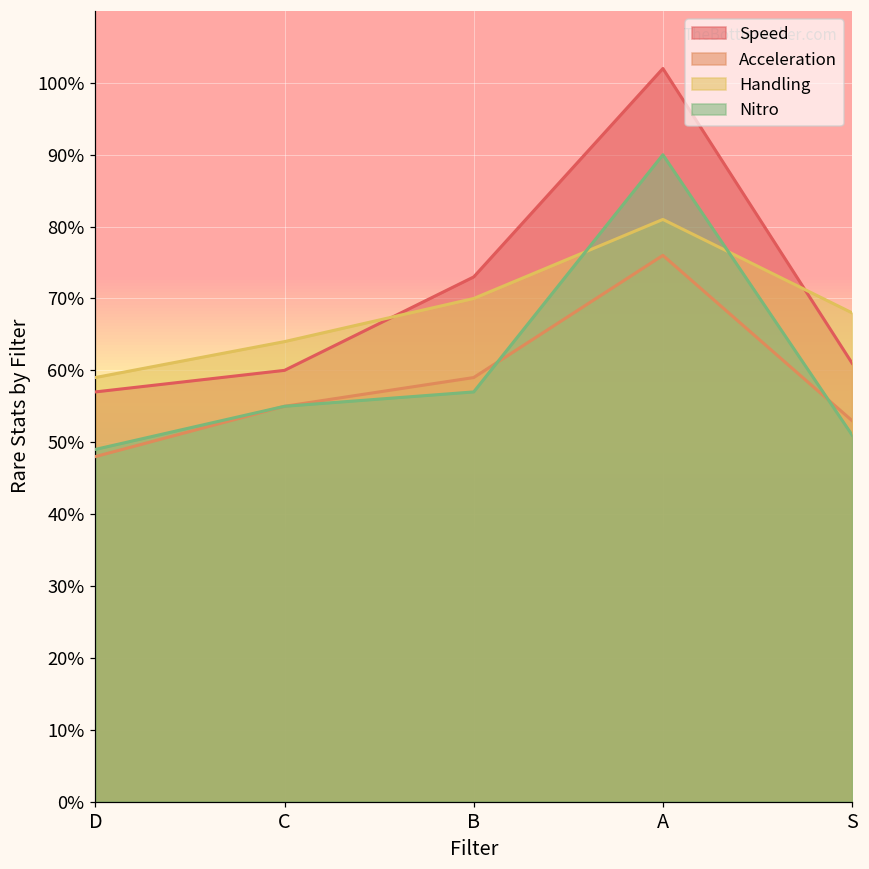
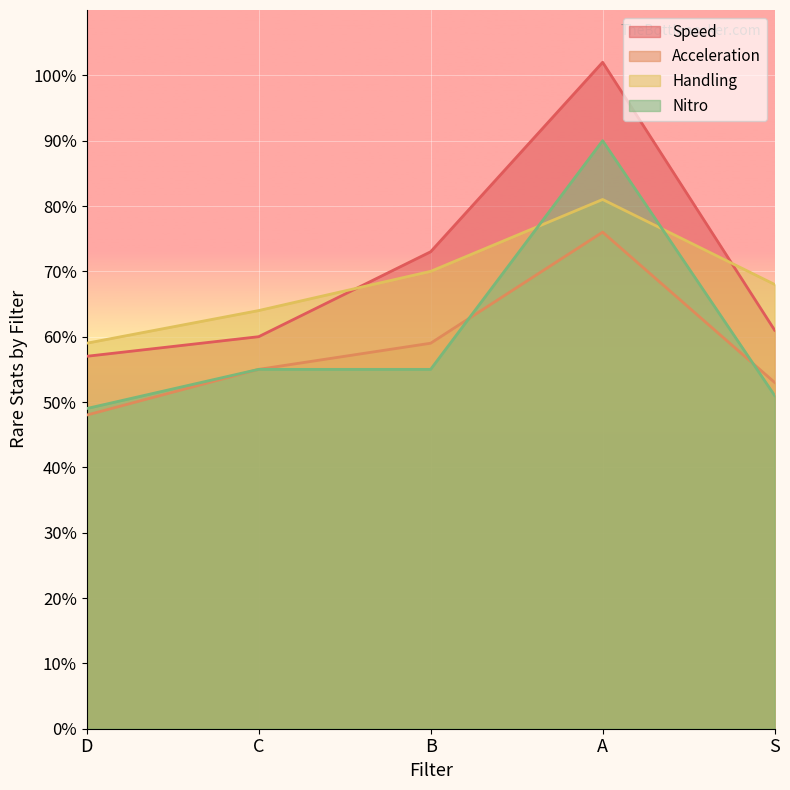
  {
    "Nitro": {
      "D": "49%",
-     "B": "57%",
+     "B": "55%",
      "A": "90%",
      "S": "51%"
    }
  }
